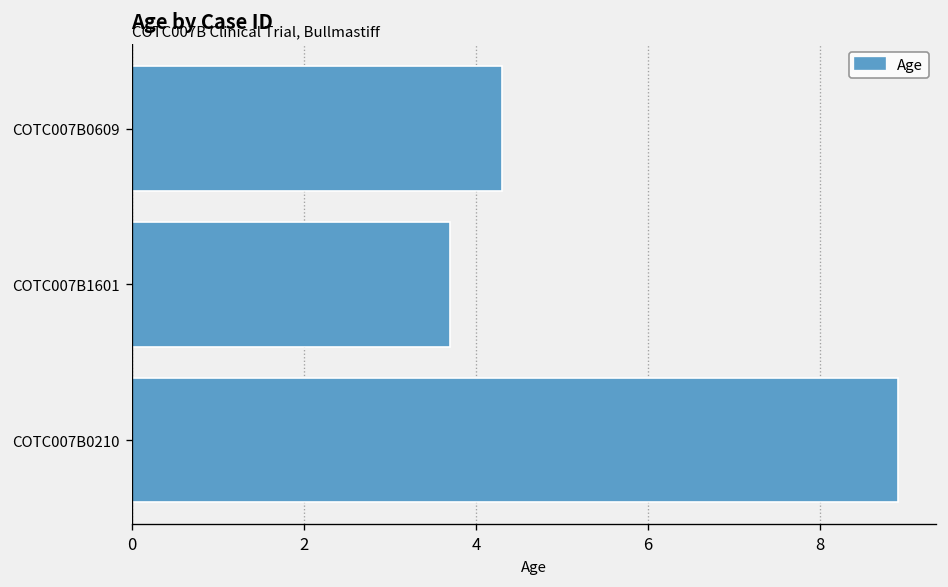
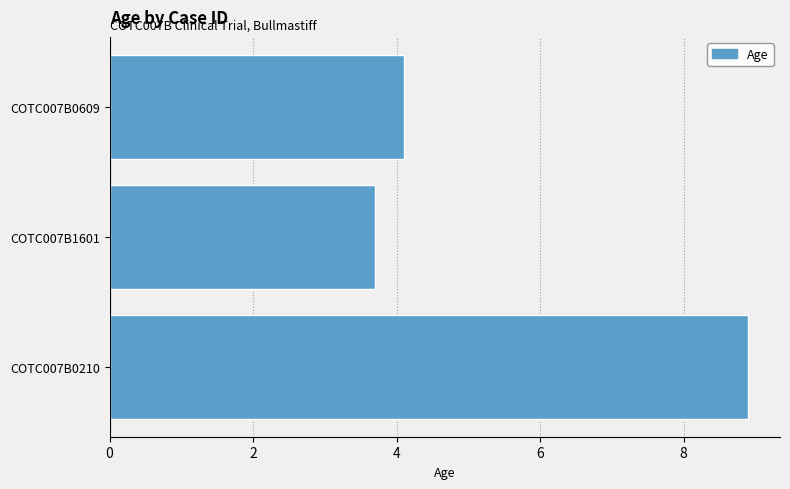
  {
-   "COTC007B0609": 4.3,
+   "COTC007B0609": 4.1,
    "COTC007B1601": 3.7,
    "COTC007B0210": 8.9
  }
